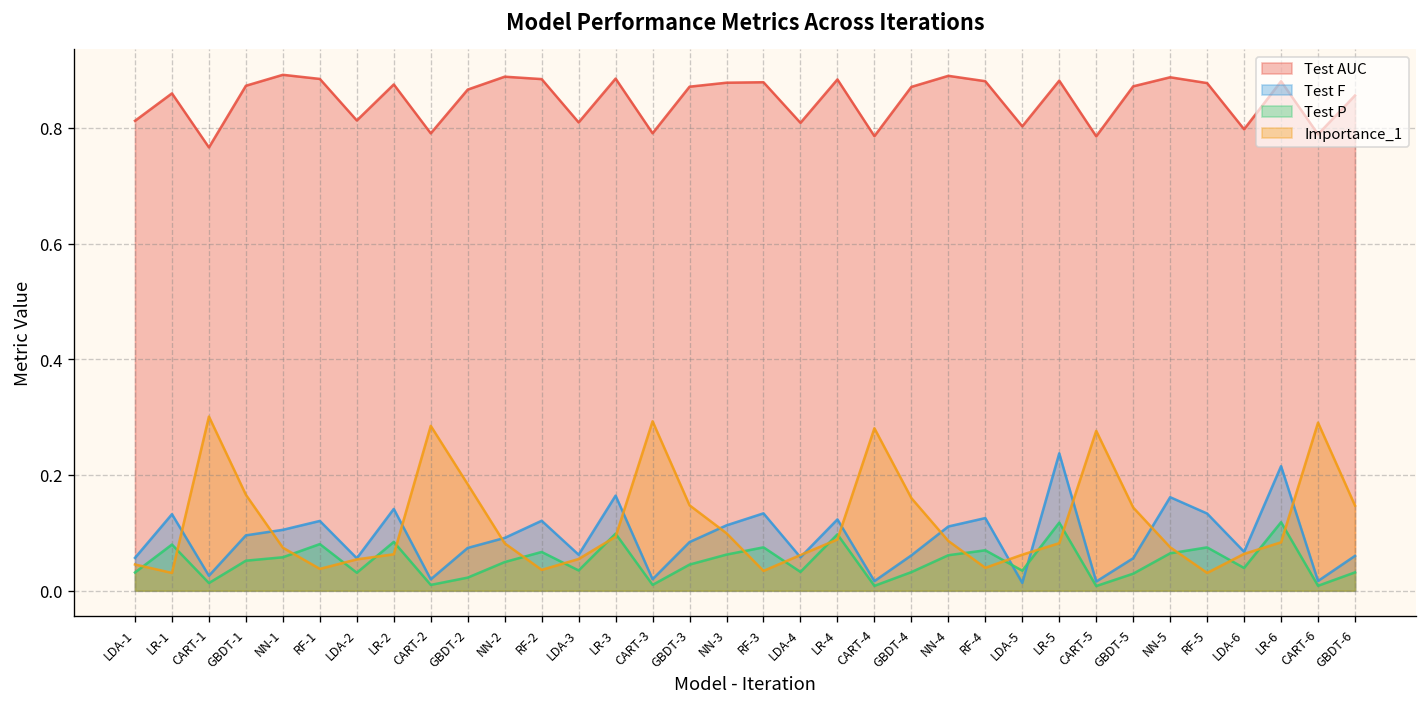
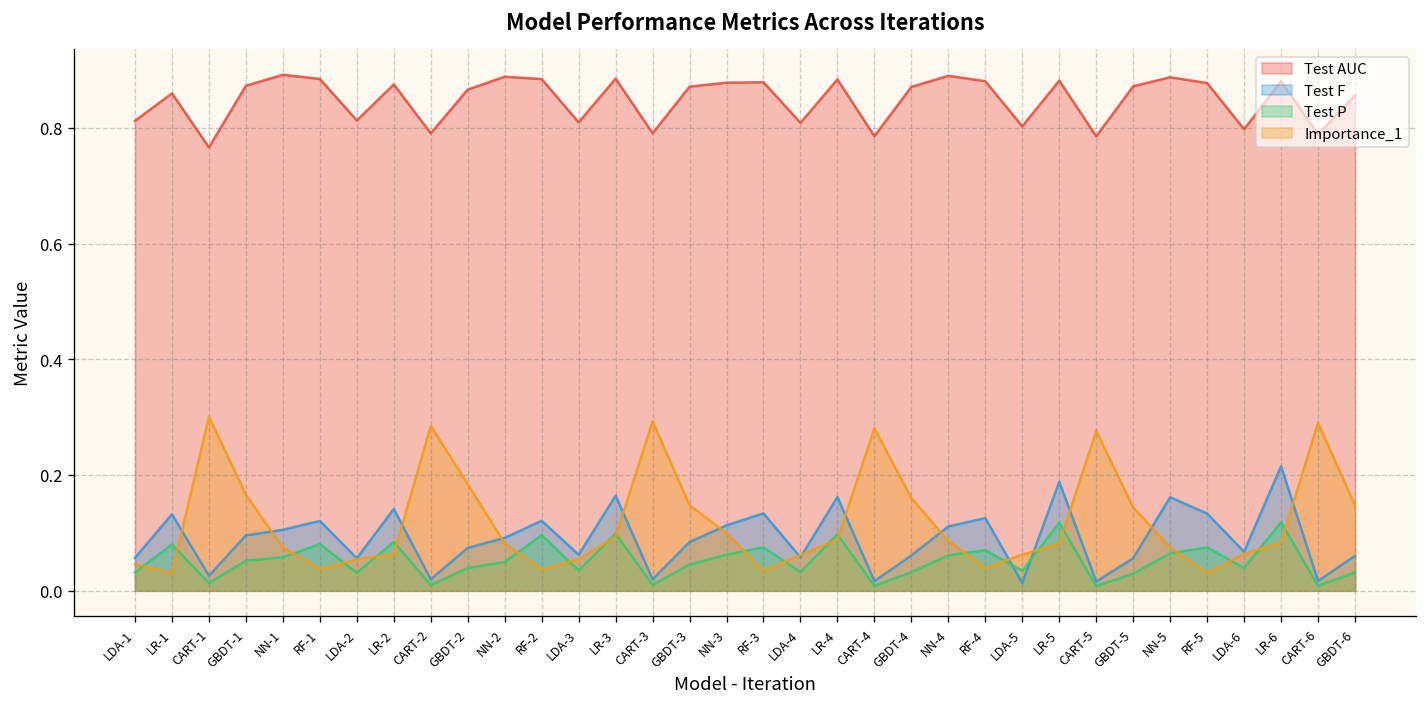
  {
    "Test F": {
      "LDA-1": 0.06,
      "LR-1": 0.13,
      "CART-1": 0.03,
      "GBDT-1": 0.10,
      "NN-1": 0.11,
      "RF-1": 0.12,
      "LR-2": 0.14,
      "CART-2": 0.02,
      "GBDT-2": 0.07,
      "NN-2": 0.09,
      "RF-2": 0.12,
      "LDA-3": 0.06,
      "LR-3": 0.16,
      "CART-3": 0.02,
      "GBDT-3": 0.08,
      "NN-3": 0.11,
      "RF-3": 0.13,
-     "LR-4": 0.12,
+     "LR-4": 0.16,
      "CART-4": 0.02,
      "GBDT-4": 0.06,
      "NN-4": 0.11,
      "RF-4": 0.13,
      "LDA-5": 0.01,
-     "LR-5": 0.24,
+     "LR-5": 0.19,
      "CART-5": 0.02,
      "GBDT-5": 0.06,
      "NN-5": 0.16,
      "RF-5": 0.13,
      "LR-6": 0.22,
      "CART-6": 0.02,
      "GBDT-6": 0.06
    },
    "Test P": {
      "LDA-1": 0.03,
      "LR-1": 0.08,
      "CART-1": 0.01,
      "GBDT-1": 0.05,
      "NN-1": 0.06,
      "RF-1": 0.08,
      "LDA-2": 0.03,
      "LR-2": 0.08,
      "CART-2": 0.01,
-     "GBDT-2": 0.02,
+     "GBDT-2": 0.04,
      "NN-2": 0.05,
-     "RF-2": 0.07,
+     "RF-2": 0.10,
      "LDA-3": 0.04,
      "LR-3": 0.10,
      "CART-3": 0.01,
      "GBDT-3": 0.05,
      "NN-3": 0.06,
      "RF-3": 0.07,
      "LDA-4": 0.03,
      "LR-4": 0.10,
      "CART-4": 0.01,
      "GBDT-4": 0.03,
      "NN-4": 0.06,
      "RF-4": 0.07,
      "LDA-5": 0.03,
      "LR-5": 0.12,
      "CART-5": 0.01,
      "GBDT-5": 0.03,
      "NN-5": 0.06,
      "RF-5": 0.07,
      "LDA-6": 0.04,
      "LR-6": 0.12,
      "CART-6": 0.01,
      "GBDT-6": 0.03
    }
  }
